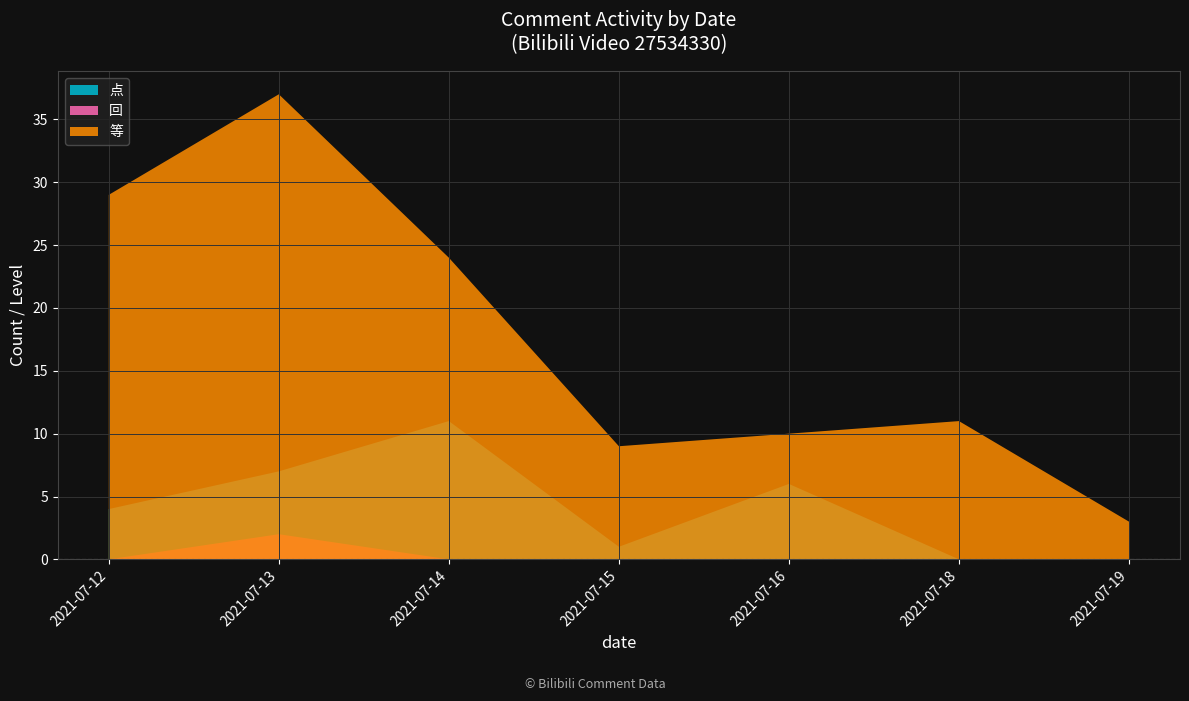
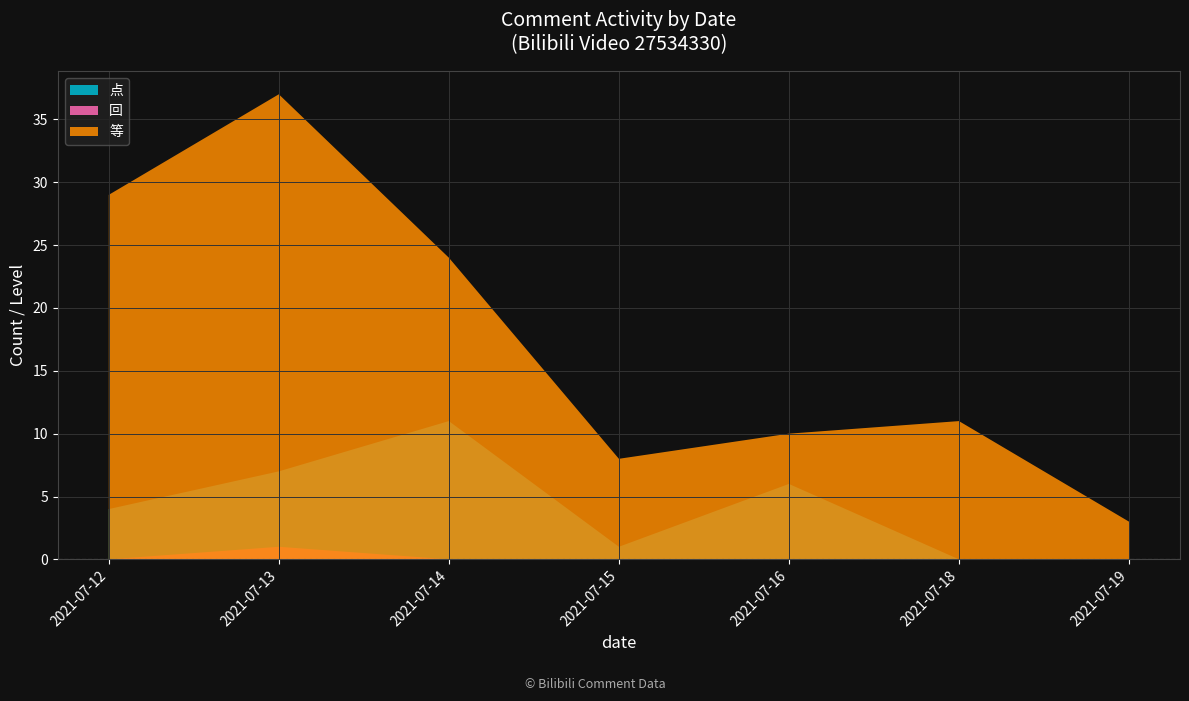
  {
    "点": {
      "2021-07-12": 4,
      "2021-07-13": 7,
      "2021-07-14": 11,
      "2021-07-15": 1,
      "2021-07-16": 6
    },
    "回": {
      "2021-07-12": 0,
-     "2021-07-13": 2,
+     "2021-07-13": 1,
      "2021-07-14": 0,
      "2021-07-15": 0,
      "2021-07-16": 0
    },
    "等": {
      "2021-07-12": 29,
      "2021-07-13": 37,
      "2021-07-14": 24,
-     "2021-07-15": 9,
+     "2021-07-15": 8,
      "2021-07-16": 10,
      "2021-07-18": 11,
      "2021-07-19": 3
    }
  }
